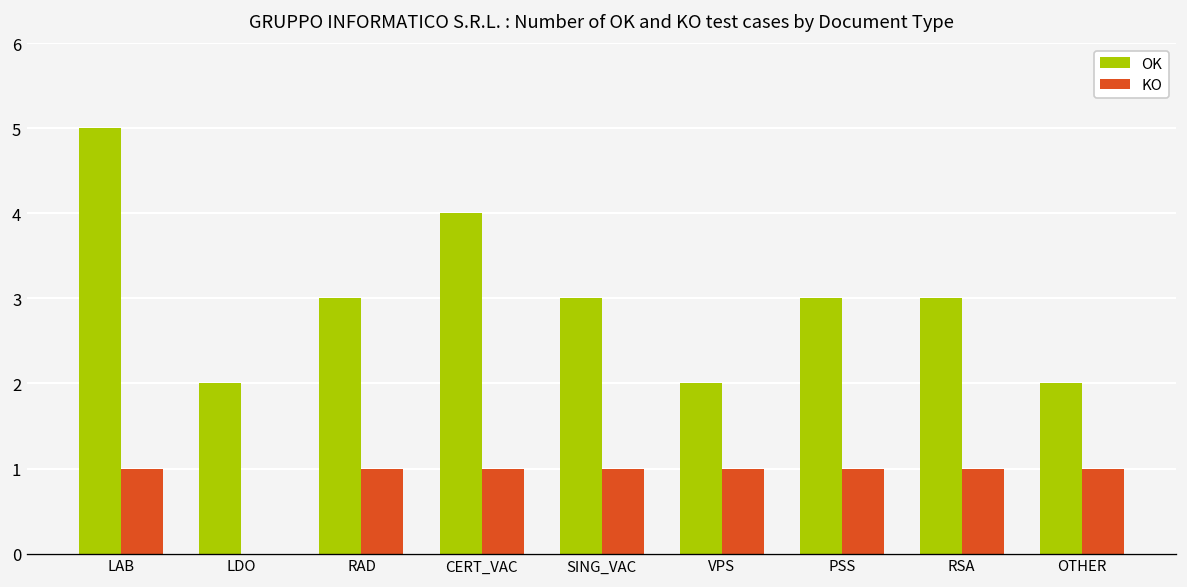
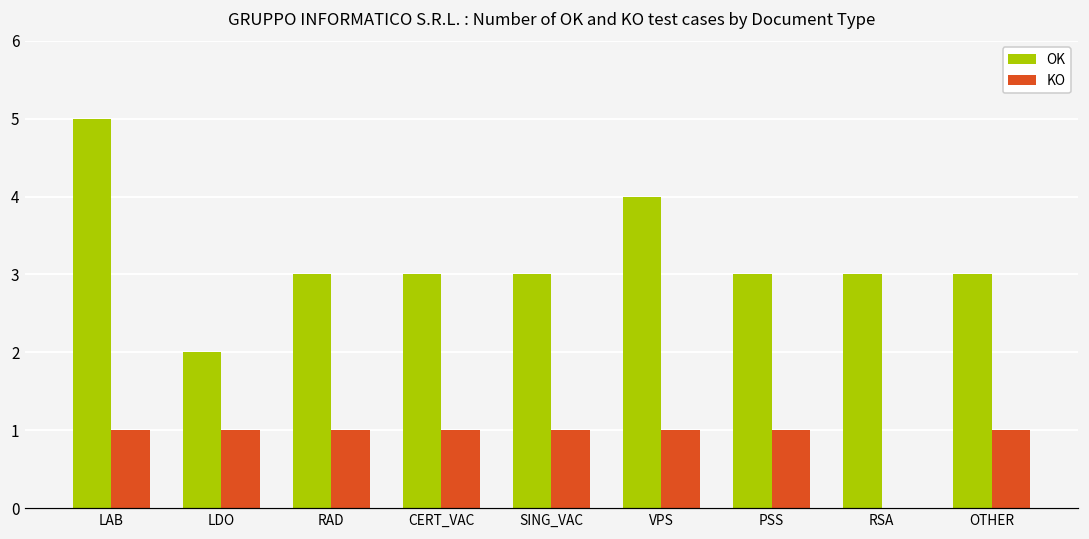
  {
    "OK": {
      "LAB": 5,
      "LDO": 2,
      "RAD": 3,
-     "CERT_VAC": 4,
+     "CERT_VAC": 3,
      "SING_VAC": 3,
-     "VPS": 2,
+     "VPS": 4,
      "PSS": 3,
      "RSA": 3,
-     "OTHER": 2
+     "OTHER": 3
    },
    "KO": {
      "LAB": 1,
-     "LDO": 0,
+     "LDO": 1,
      "RAD": 1,
      "CERT_VAC": 1,
      "SING_VAC": 1,
      "VPS": 1,
      "PSS": 1,
-     "RSA": 1,
+     "RSA": 0,
      "OTHER": 1
    }
  }
